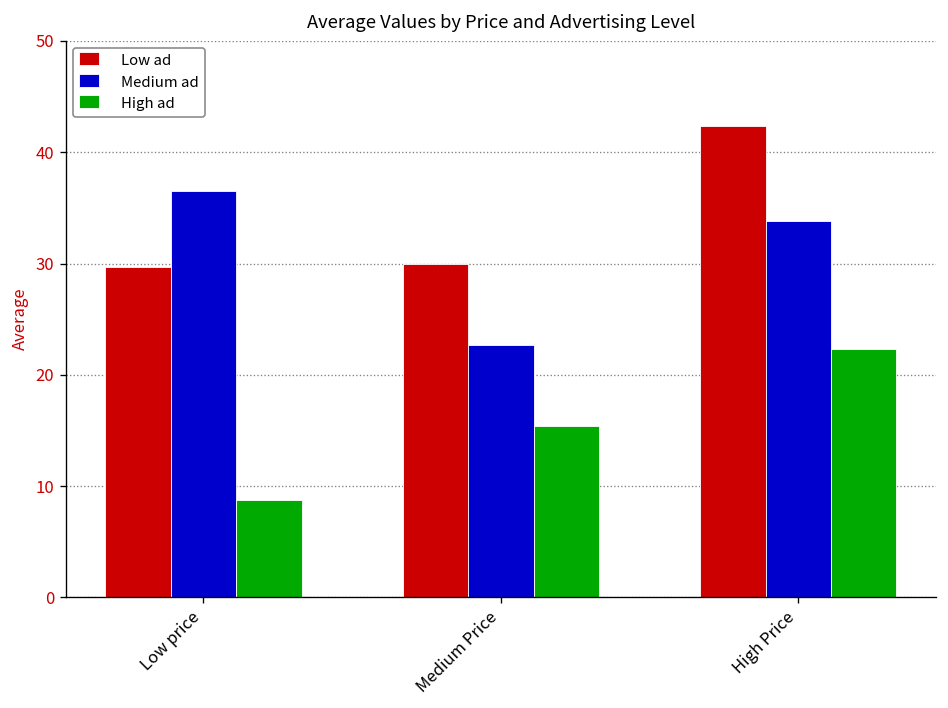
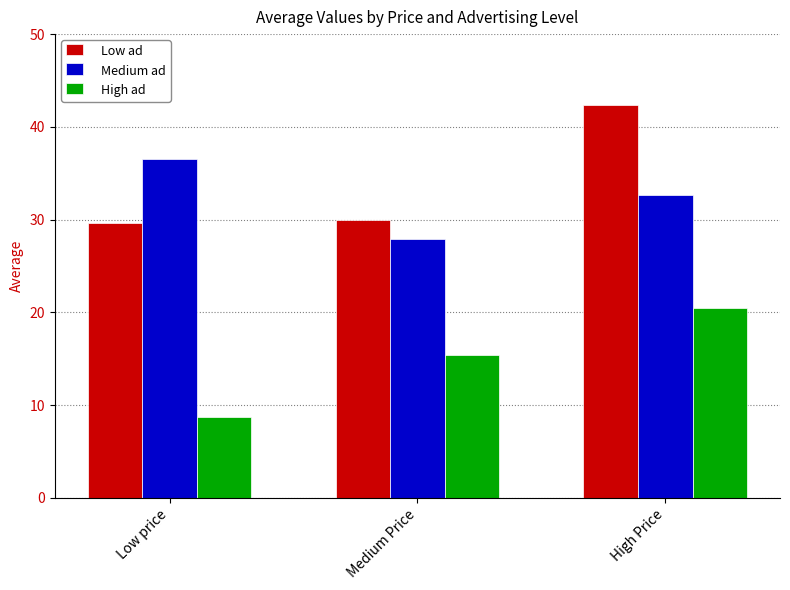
  {
    "Low ad": {
      "Low price": 30,
      "Medium Price": 30,
      "High Price": 42
    },
    "Medium ad": {
      "Low price": 37,
-     "Medium Price": 23,
-     "High Price": 34
+     "Medium Price": 28,
+     "High Price": 33
    },
    "High ad": {
      "Low price": 9,
      "Medium Price": 15,
-     "High Price": 22
+     "High Price": 20
    }
  }
